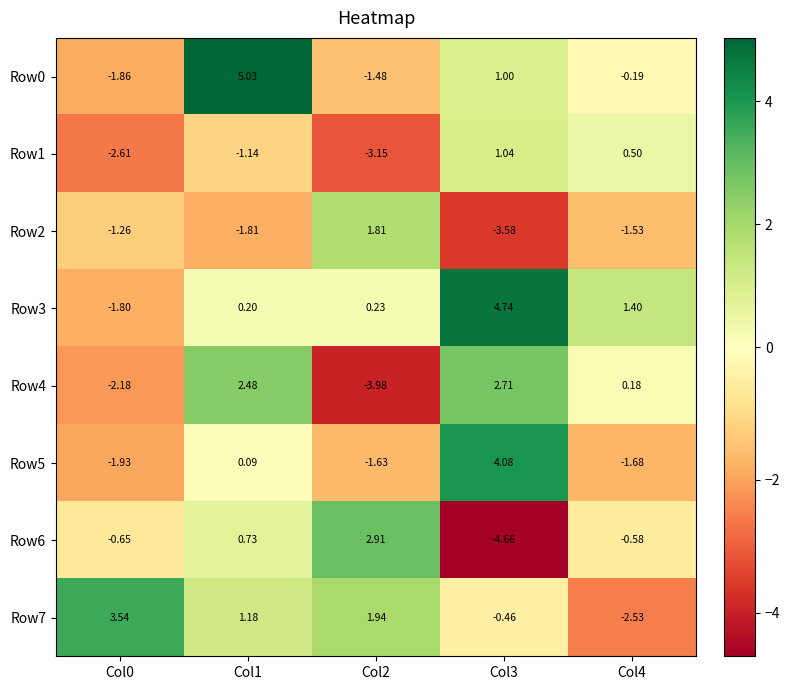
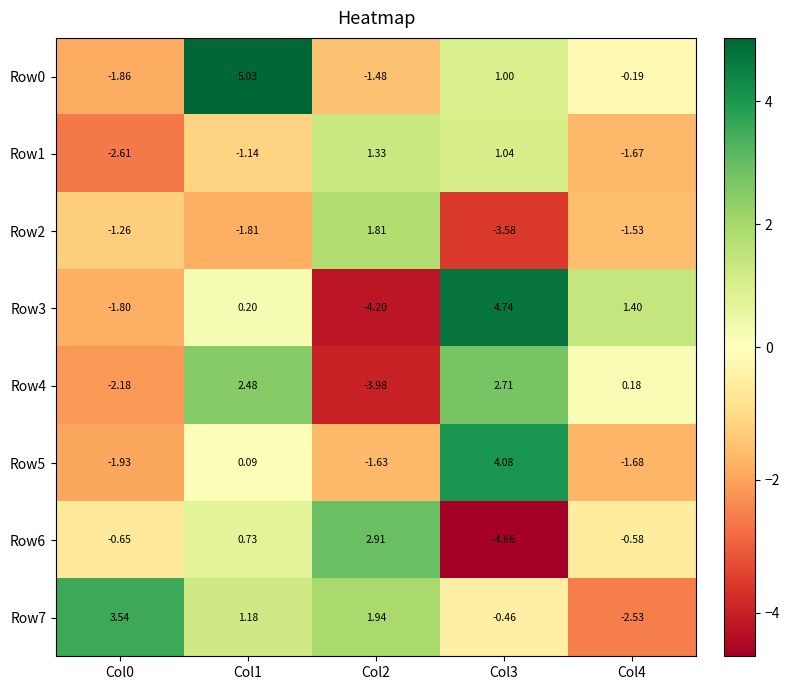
  {
    "Row0": {
      "Col0": -1.86,
      "Col1": 5.03,
      "Col2": -1.48,
      "Col3": 1.00,
      "Col4": -0.19
    },
    "Row1": {
      "Col0": -2.61,
      "Col1": -1.14,
-     "Col2": -3.15,
+     "Col2": 1.33,
      "Col3": 1.04,
-     "Col4": 0.50
+     "Col4": -1.67
    },
    "Row2": {
      "Col0": -1.26,
      "Col1": -1.81,
      "Col2": 1.81,
      "Col3": -3.58,
      "Col4": -1.53
    },
    "Row3": {
      "Col0": -1.80,
      "Col1": 0.20,
-     "Col2": 0.23,
+     "Col2": -4.20,
      "Col3": 4.74,
      "Col4": 1.40
    },
    "Row4": {
      "Col0": -2.18,
      "Col1": 2.48,
      "Col2": -3.98,
      "Col3": 2.71,
      "Col4": 0.18
    },
    "Row5": {
      "Col0": -1.93,
      "Col1": 0.09,
      "Col2": -1.63,
      "Col3": 4.08,
      "Col4": -1.68
    },
    "Row6": {
      "Col0": -0.65,
      "Col1": 0.73,
      "Col2": 2.91,
      "Col3": -4.66,
      "Col4": -0.58
    },
    "Row7": {
      "Col0": 3.54,
      "Col1": 1.18,
      "Col2": 1.94,
      "Col3": -0.46,
      "Col4": -2.53
    }
  }
